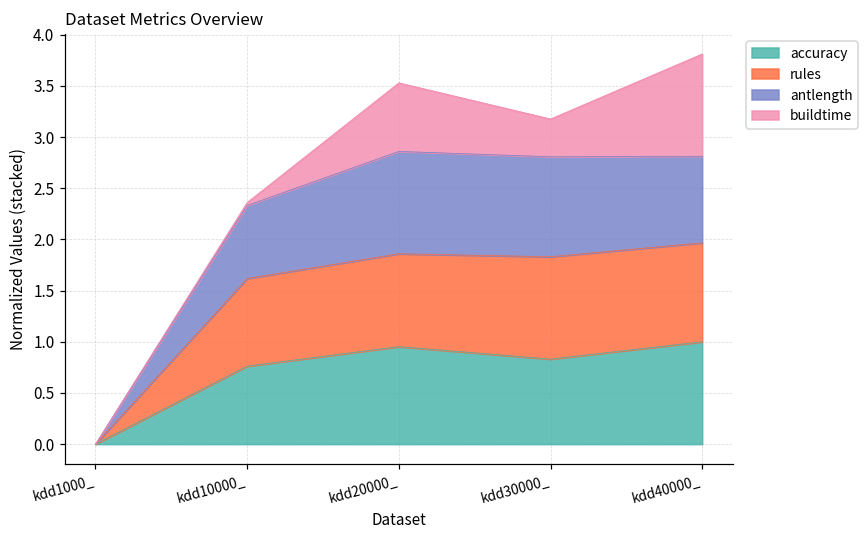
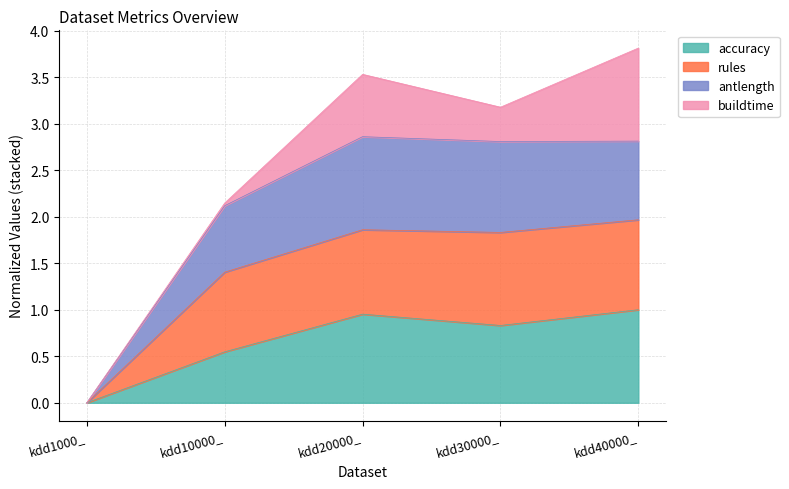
  {
    "accuracy": {
-     "kdd10000_": 0.8,
+     "kdd10000_": 0.5,
      "kdd20000_": 1.0,
      "kdd30000_": 0.8,
      "kdd40000_": 1.0
    },
    "rules": {
      "kdd10000_": 0.9,
      "kdd20000_": 0.9,
      "kdd30000_": 1.0,
      "kdd40000_": 1.0
    },
    "antlength": {
      "kdd10000_": 0.7,
      "kdd20000_": 1.0,
      "kdd30000_": 1.0,
      "kdd40000_": 0.8
    },
    "buildtime": {
      "kdd10000_": 0.0,
      "kdd20000_": 0.7,
      "kdd30000_": 0.4,
      "kdd40000_": 1.0
    }
  }
